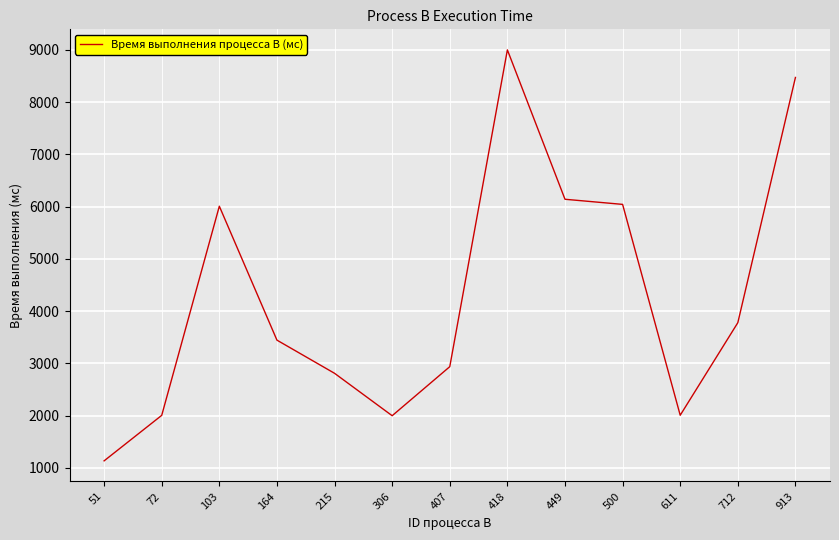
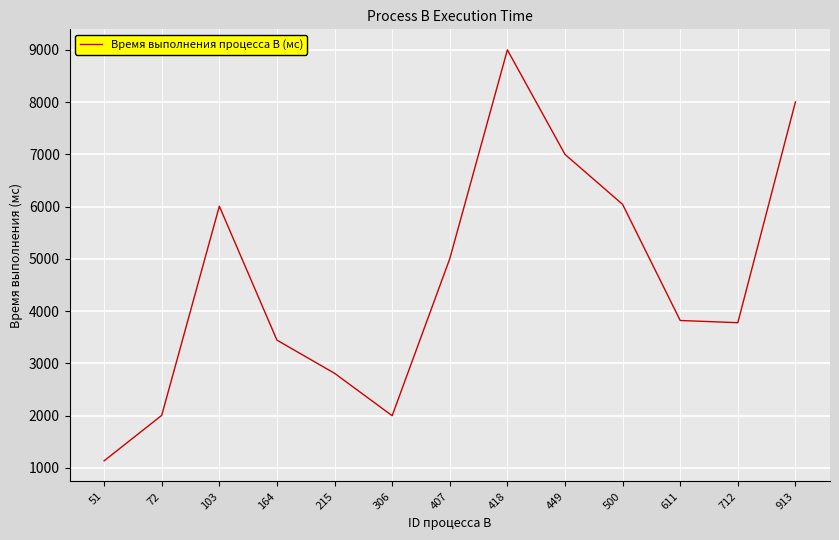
  {
    "51": 1100,
    "72": 2000,
    "103": 6000,
    "164": 3400,
    "215": 2800,
    "306": 2000,
-   "407": 2900,
+   "407": 5000,
    "418": 9000,
-   "449": 6100,
+   "449": 7000,
    "500": 6000,
-   "611": 2000,
+   "611": 3800,
    "712": 3800,
-   "913": 8500
+   "913": 8000
  }
